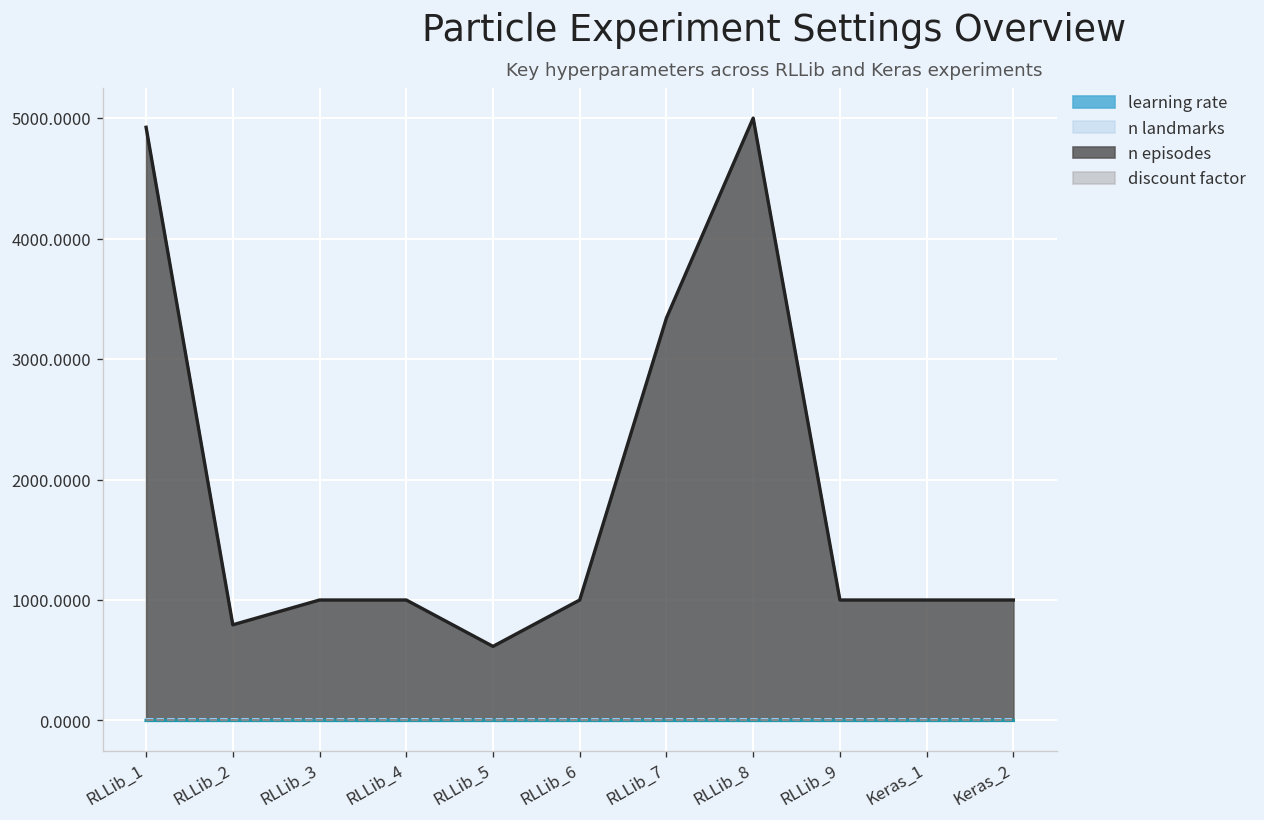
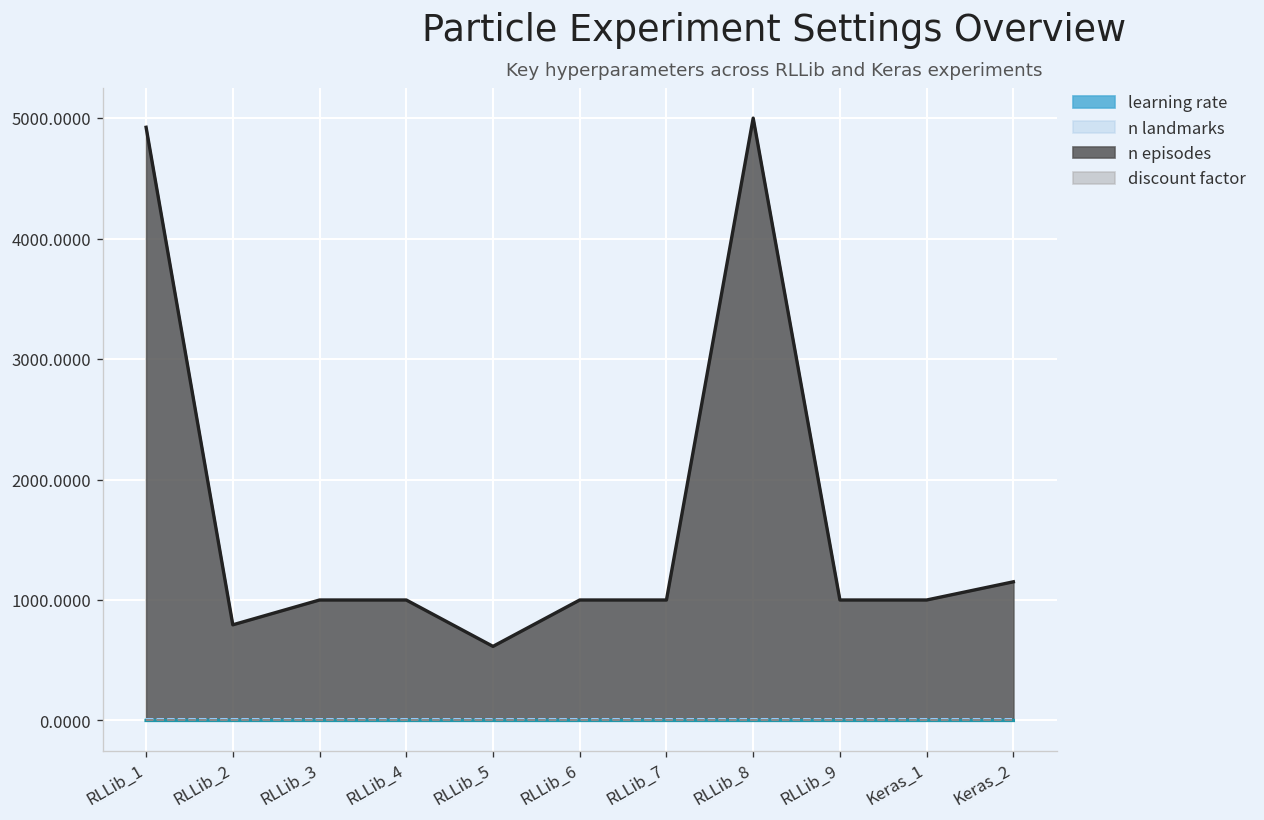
  {
    "n episodes": {
      "RLLib_1": 4920,
      "RLLib_2": 790,
      "RLLib_3": 1000,
      "RLLib_4": 1000,
      "RLLib_5": 620,
      "RLLib_6": 1000,
-     "RLLib_7": 3340,
+     "RLLib_7": 1000,
      "RLLib_8": 5000,
      "RLLib_9": 1000,
      "Keras_1": 1000,
-     "Keras_2": 1000
+     "Keras_2": 1150
    }
  }
